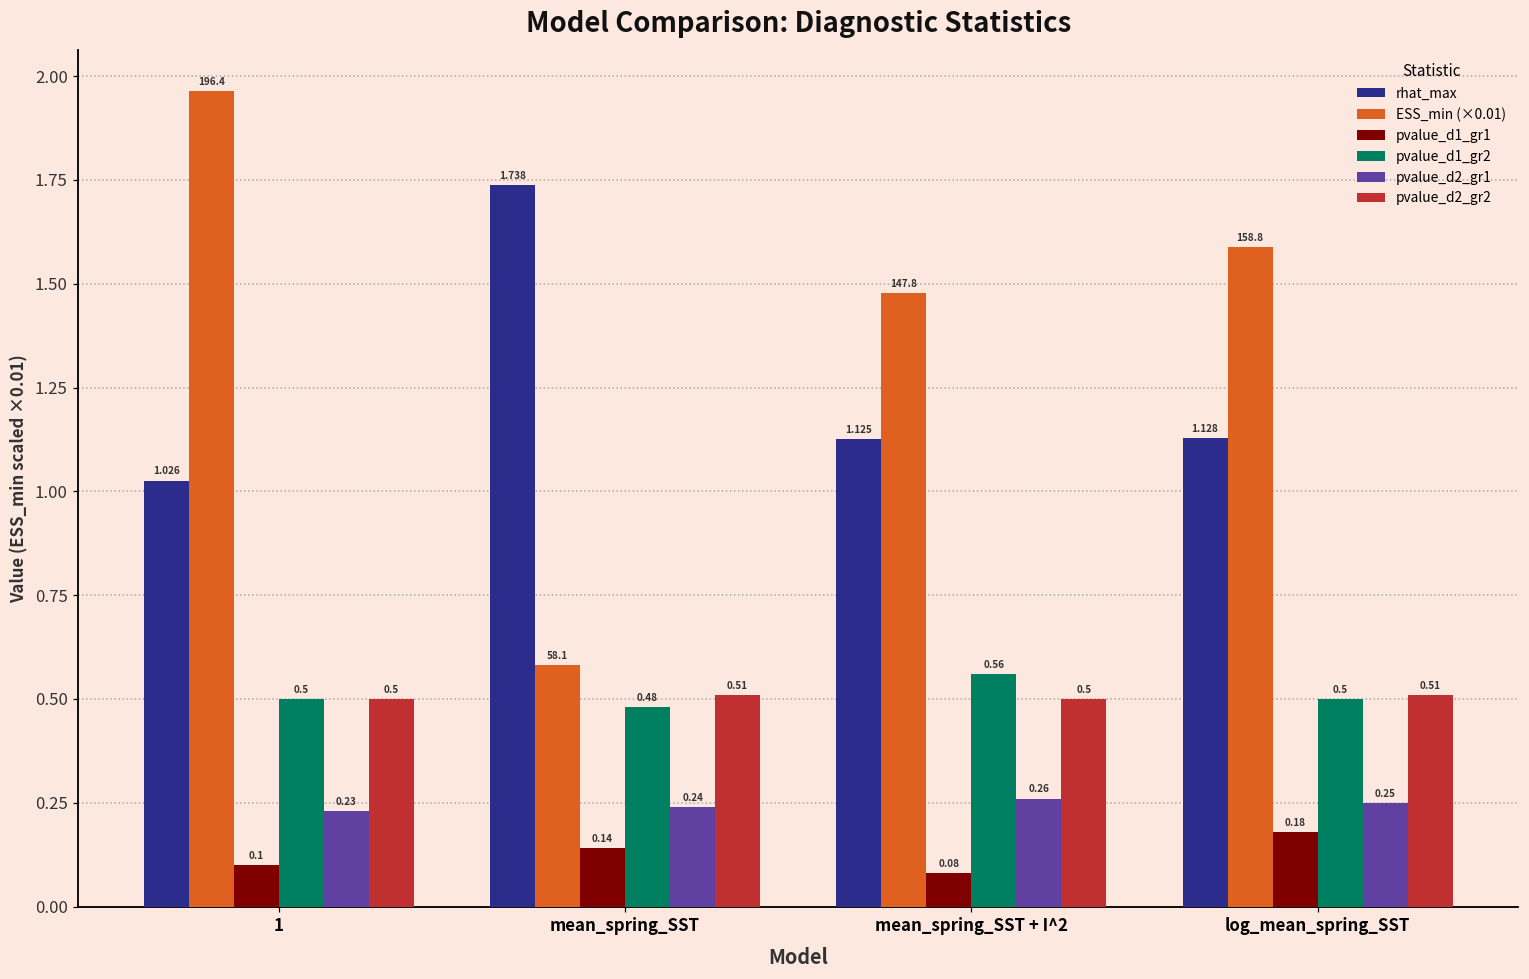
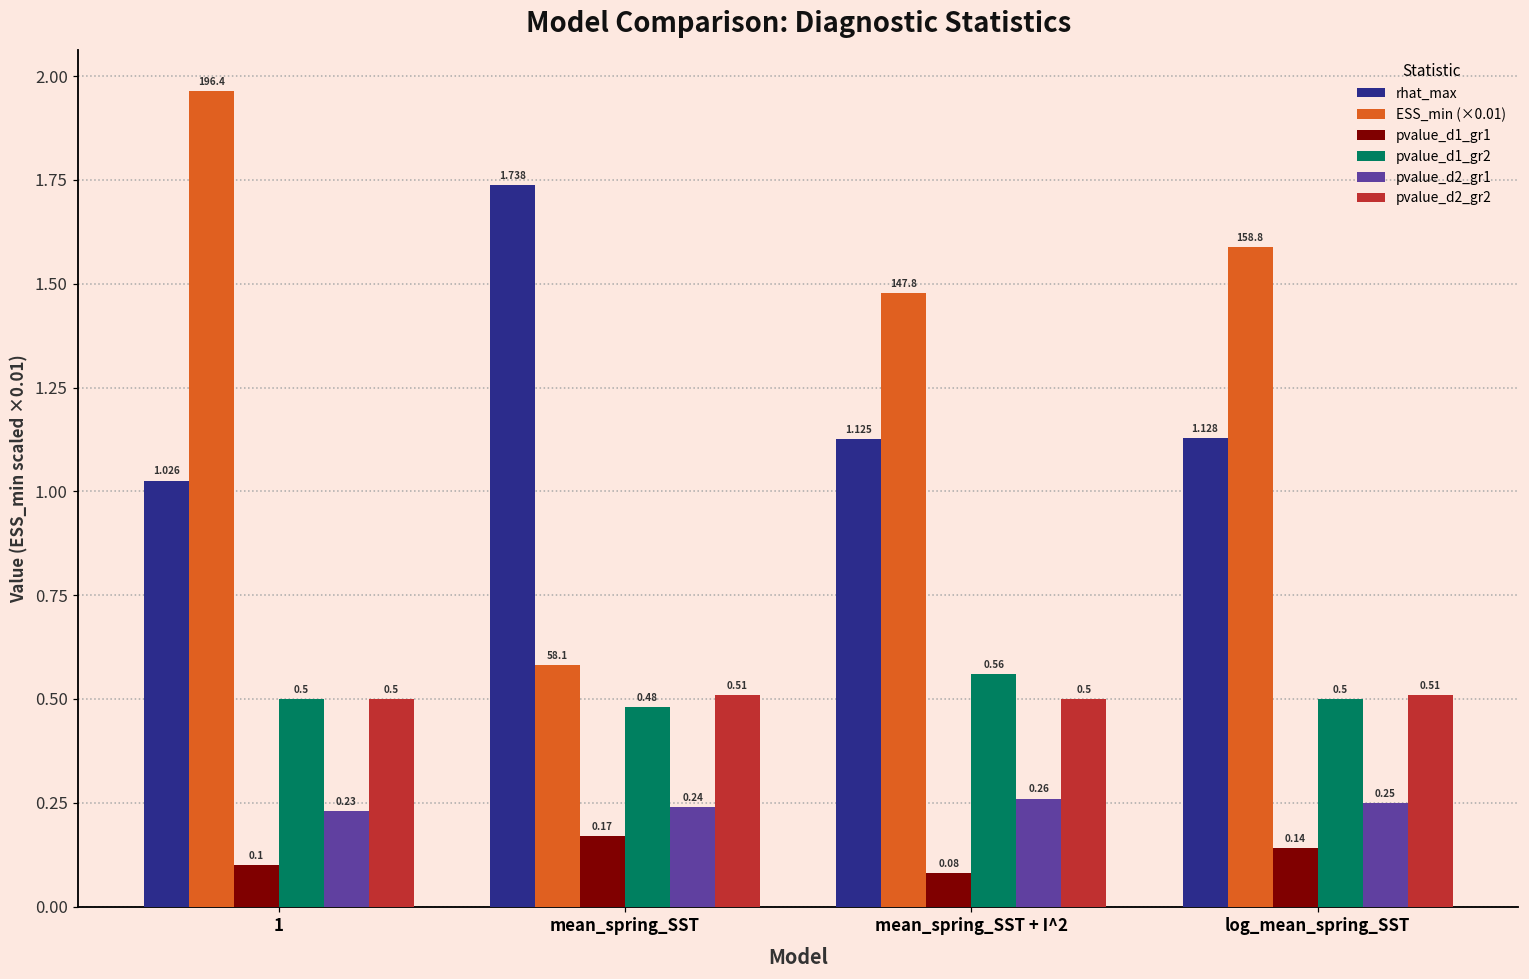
  {
    "pvalue_d1_gr1": {
      "1": 0.1,
-     "mean_spring_SST": 0.14,
+     "mean_spring_SST": 0.17,
      "mean_spring_SST + I^2": 0.08,
-     "log_mean_spring_SST": 0.18
+     "log_mean_spring_SST": 0.14
    },
    "pvalue_d1_gr2": {
      "1": 0.5,
      "mean_spring_SST": 0.48,
      "mean_spring_SST + I^2": 0.56,
      "log_mean_spring_SST": 0.5
    }
  }
